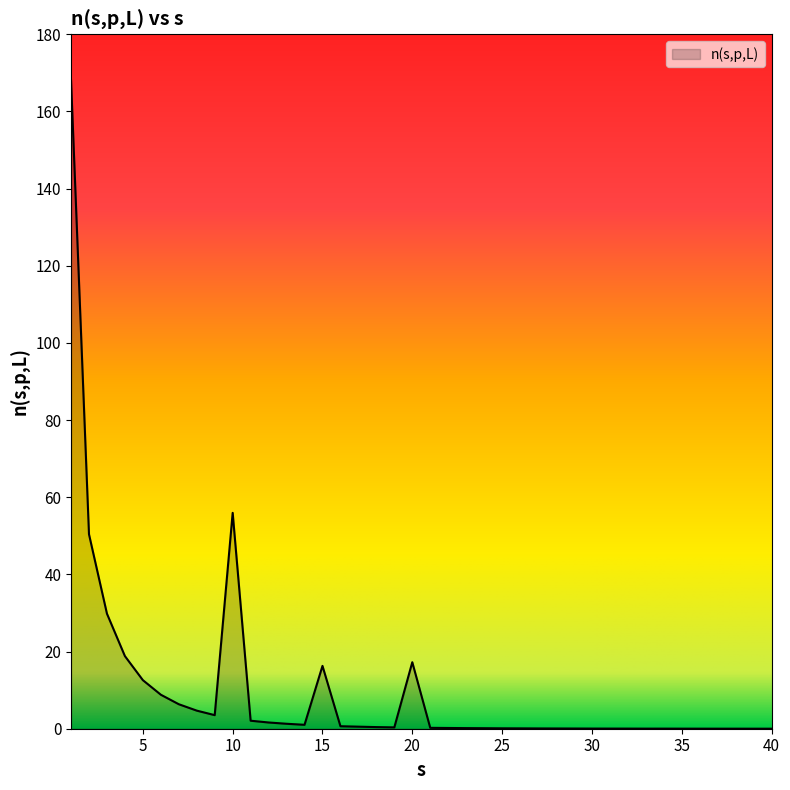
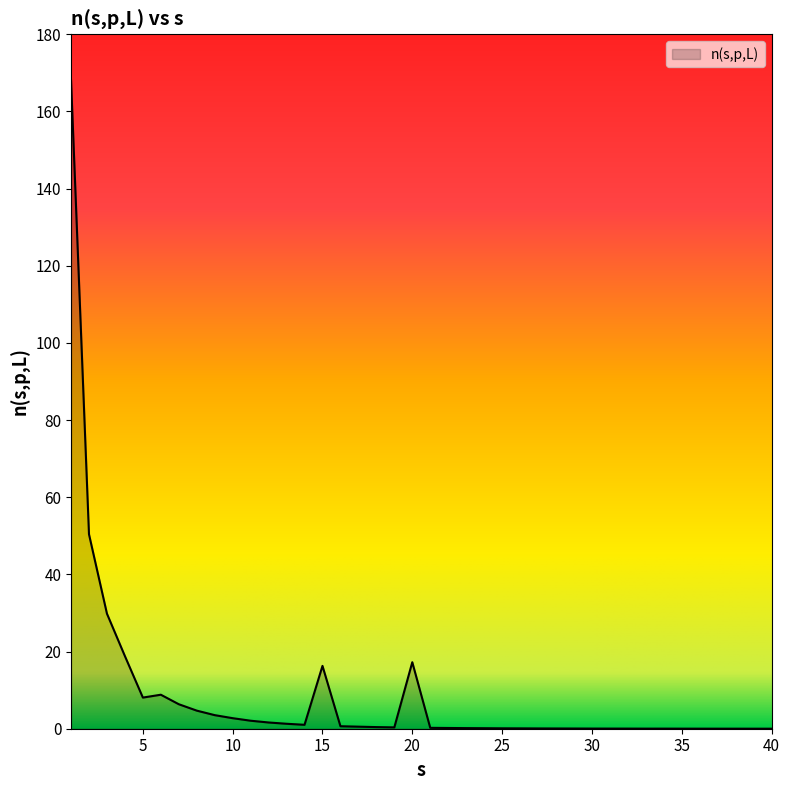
  {
-   "5": 13,
-   "10": 56,
+   "5": 8,
+   "10": 3,
    "15": 16,
    "20": 17,
    "25": 0,
    "30": 0,
    "35": 0,
    "40": 0
  }
